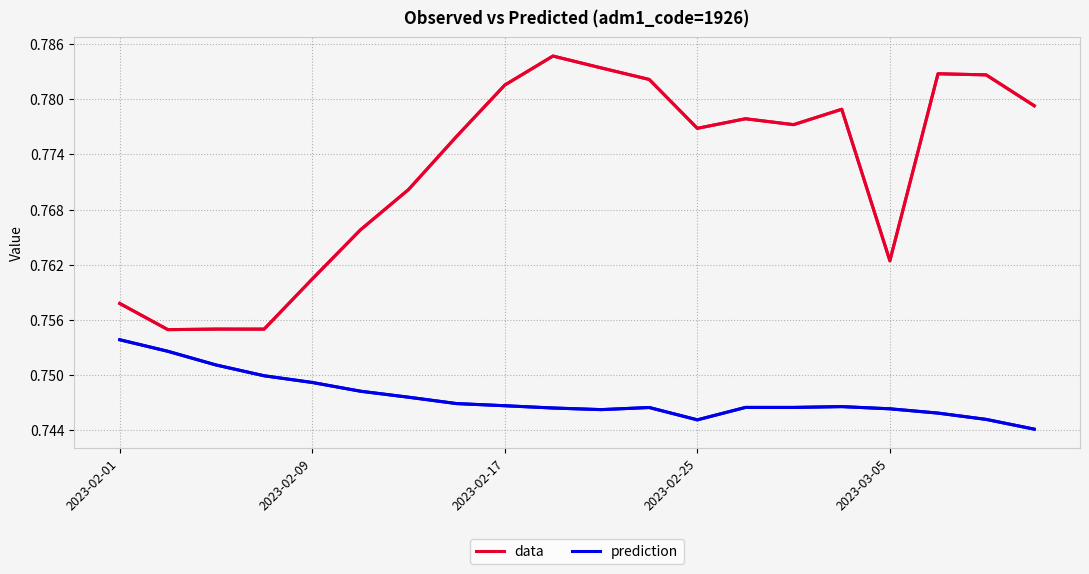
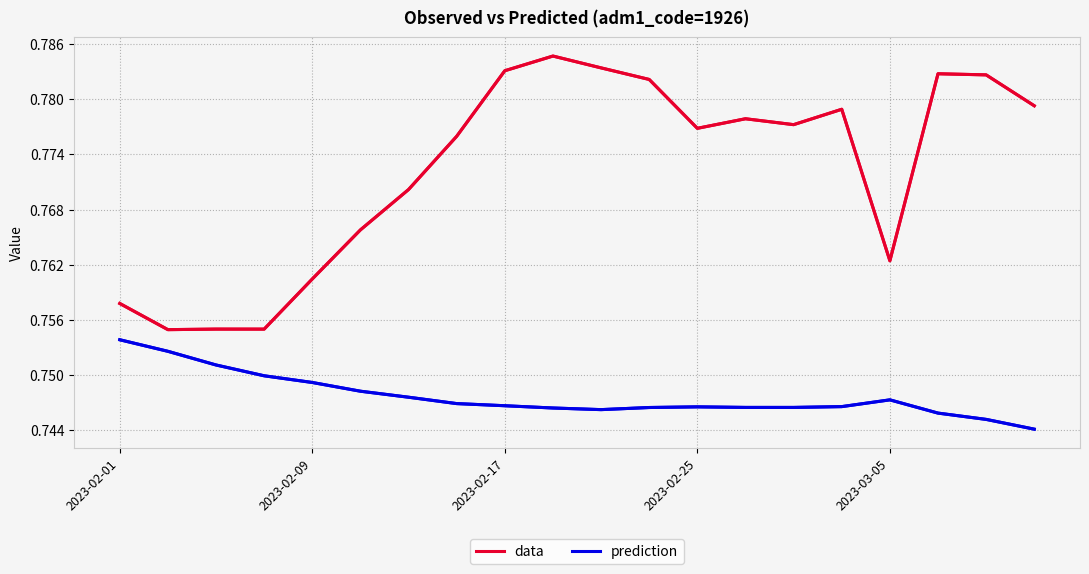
  {
    "data": {
      "2023-02-01": 0.758,
      "2023-02-09": 0.760,
-     "2023-02-17": 0.782,
+     "2023-02-17": 0.783,
      "2023-02-25": 0.777,
      "2023-03-05": 0.762
    },
    "prediction": {
      "2023-02-01": 0.754,
      "2023-02-09": 0.749,
      "2023-02-17": 0.747,
-     "2023-02-25": 0.745,
-     "2023-03-05": 0.746
+     "2023-02-25": 0.747,
+     "2023-03-05": 0.747
    }
  }
